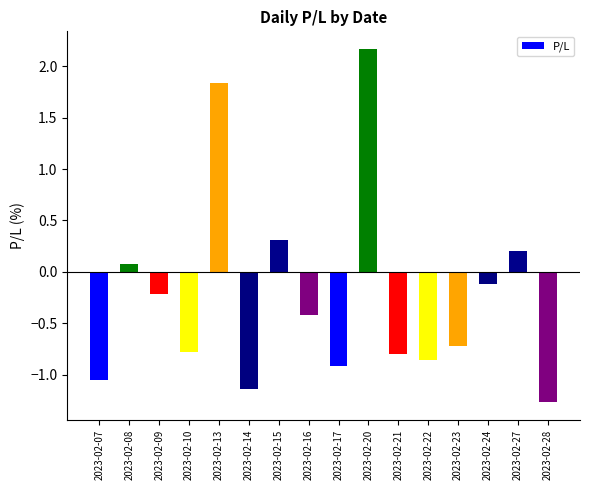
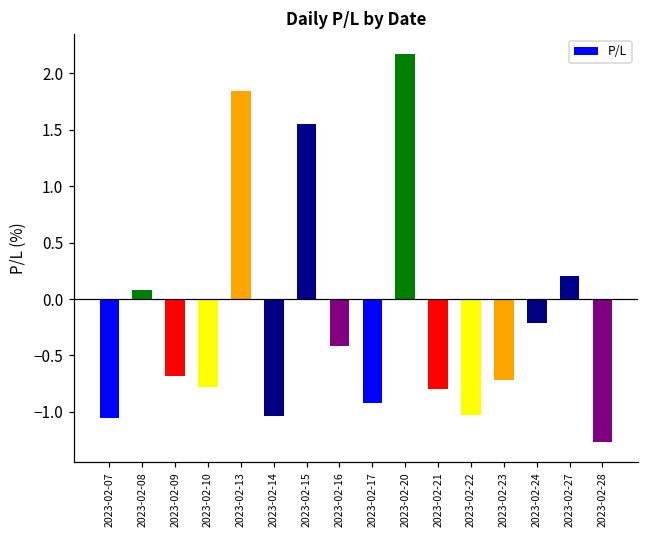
  {
    "2023-02-07": -1.05,
    "2023-02-08": 0.08,
-   "2023-02-09": -0.22,
+   "2023-02-09": -0.68,
    "2023-02-10": -0.78,
    "2023-02-13": 1.84,
-   "2023-02-14": -1.14,
-   "2023-02-15": 0.31,
+   "2023-02-14": -1.04,
+   "2023-02-15": 1.55,
    "2023-02-16": -0.42,
    "2023-02-17": -0.92,
    "2023-02-20": 2.17,
    "2023-02-21": -0.80,
-   "2023-02-22": -0.86,
+   "2023-02-22": -1.03,
    "2023-02-23": -0.72,
-   "2023-02-24": -0.12,
+   "2023-02-24": -0.21,
    "2023-02-27": 0.20,
    "2023-02-28": -1.27
  }
